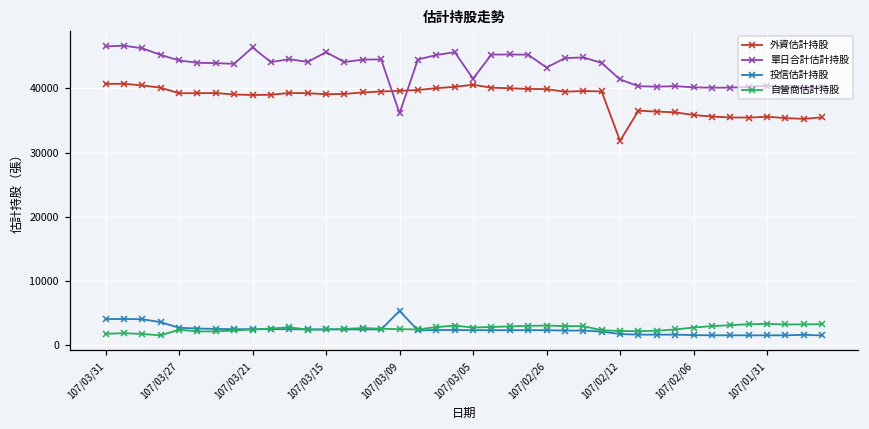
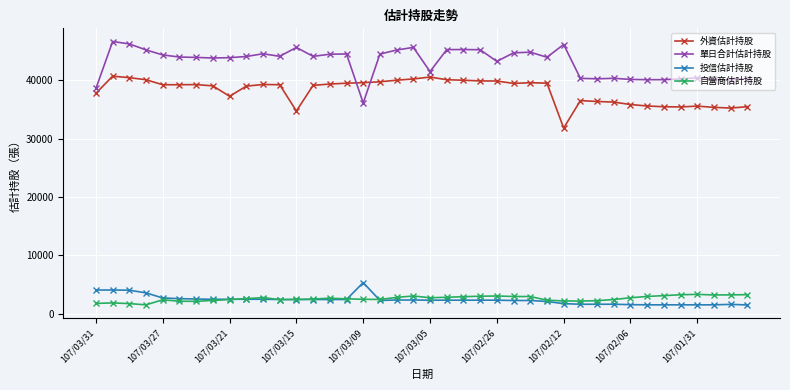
  {
    "外資估計持股": {
-     "107/03/31": 41000,
+     "107/03/31": 38000,
      "107/03/27": 39000,
-     "107/03/21": 39000,
-     "107/03/15": 39000,
+     "107/03/21": 37000,
+     "107/03/15": 35000,
      "107/03/09": 40000,
      "107/03/05": 41000,
      "107/02/26": 40000,
      "107/02/12": 32000,
      "107/02/06": 36000,
      "107/01/31": 36000
    },
    "單日合計估計持股": {
-     "107/03/31": 47000,
+     "107/03/31": 39000,
      "107/03/27": 44000,
-     "107/03/21": 46000,
+     "107/03/21": 44000,
      "107/03/15": 46000,
      "107/03/09": 36000,
      "107/03/05": 41000,
      "107/02/26": 43000,
-     "107/02/12": 41000,
+     "107/02/12": 46000,
      "107/02/06": 40000
    },
    "投信估計持股": {
      "107/03/31": 4000,
      "107/03/09": 5000,
      "107/02/26": 2000,
      "107/02/12": 2000,
      "107/02/06": 2000,
      "107/01/31": 2000
    },
    "自營商估計持股": {
      "107/03/31": 2000,
      "107/03/09": 2000,
      "107/02/26": 3000,
      "107/02/12": 2000,
      "107/02/06": 3000,
      "107/01/31": 3000
    }
  }
